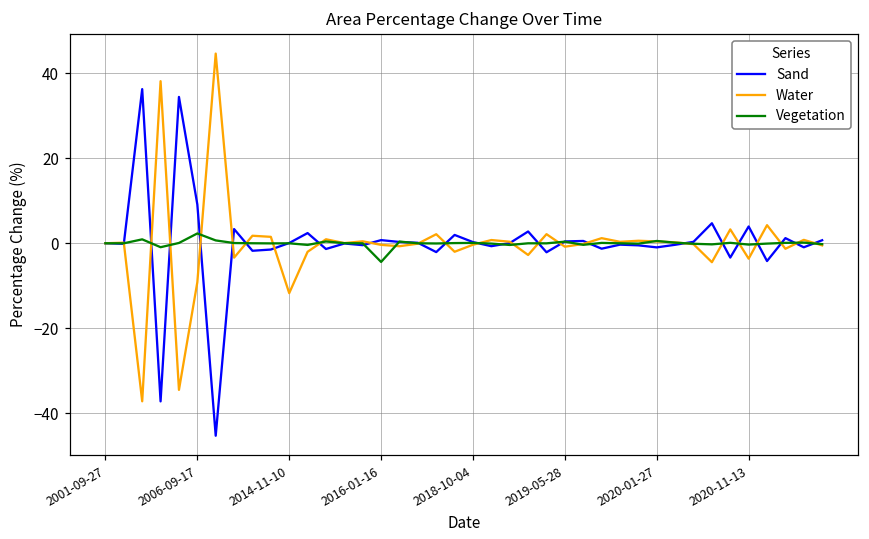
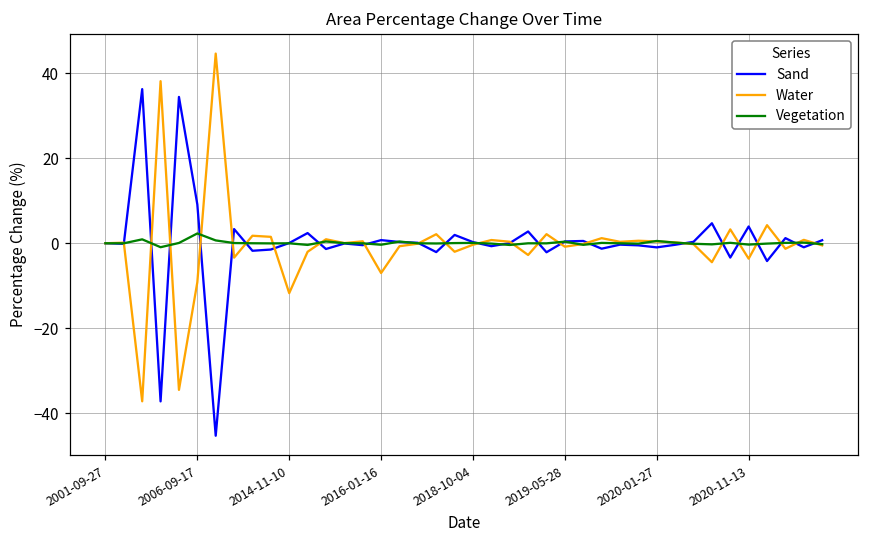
  {
    "Sand": {
      "2006-09-17": 9,
      "2016-01-16": 1,
      "2020-01-27": -1,
      "2020-11-13": 4
    },
    "Water": {
      "2006-09-17": -9,
      "2014-11-10": -12,
-     "2016-01-16": 0,
+     "2016-01-16": -7,
      "2019-05-28": -1,
      "2020-11-13": -4
    },
    "Vegetation": {
      "2006-09-17": 2,
-     "2016-01-16": -4,
+     "2016-01-16": 0,
      "2020-11-13": 0
    }
  }
